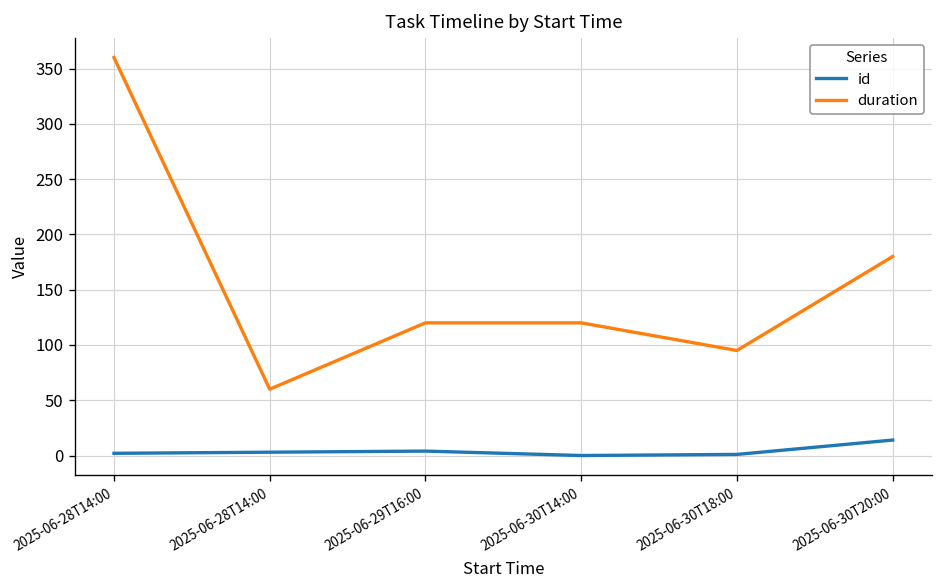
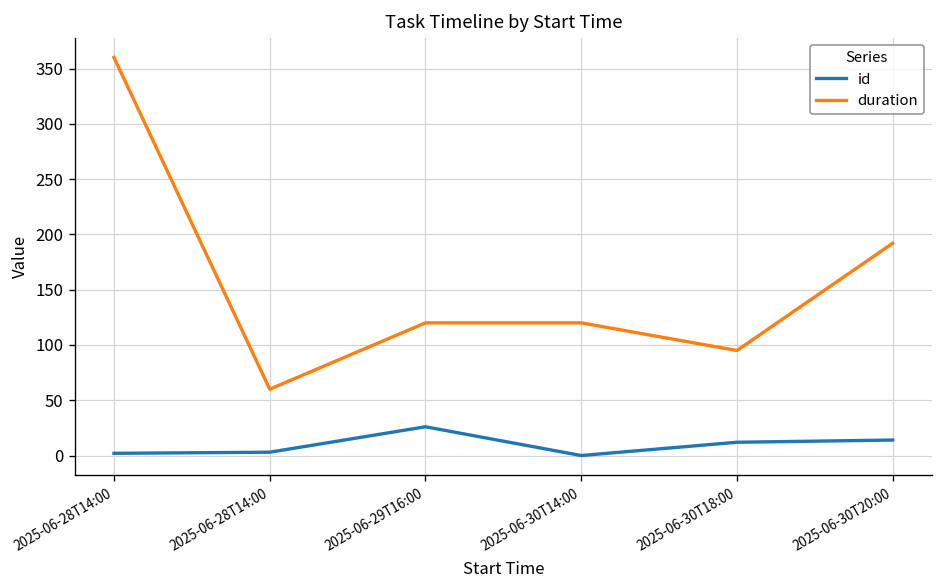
  {
    "id": {
-     "2025-06-29T16:00": 0,
+     "2025-06-29T16:00": 30,
      "2025-06-30T14:00": 0,
-     "2025-06-30T18:00": 0,
+     "2025-06-30T18:00": 10,
      "2025-06-30T20:00": 10
    },
    "duration": {
      "2025-06-29T16:00": 120,
      "2025-06-30T14:00": 120,
      "2025-06-30T18:00": 100,
-     "2025-06-30T20:00": 180
+     "2025-06-30T20:00": 190
    }
  }
